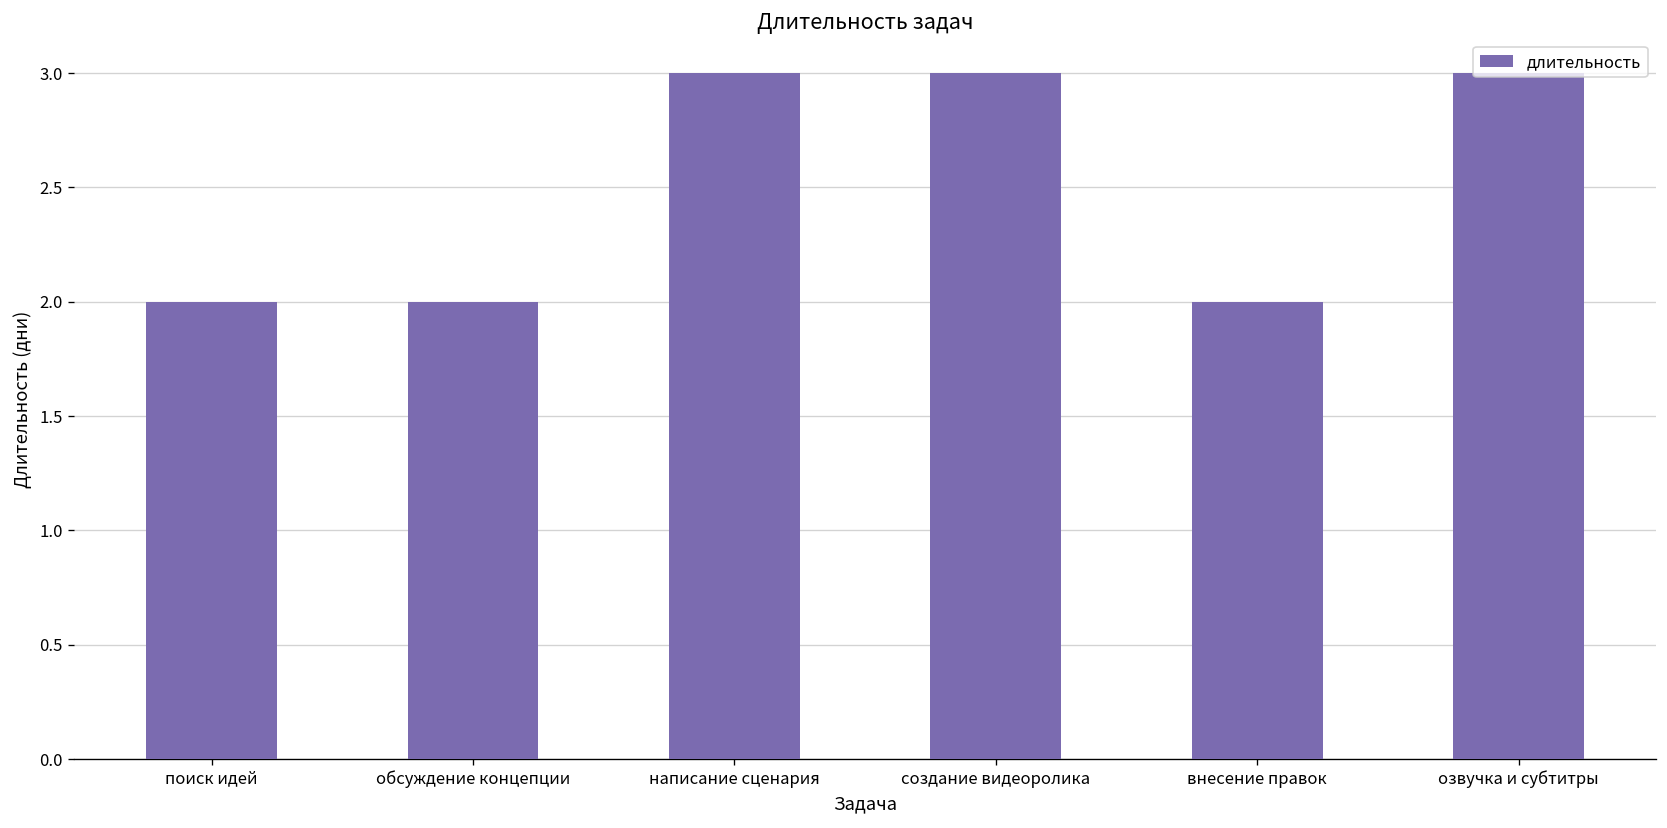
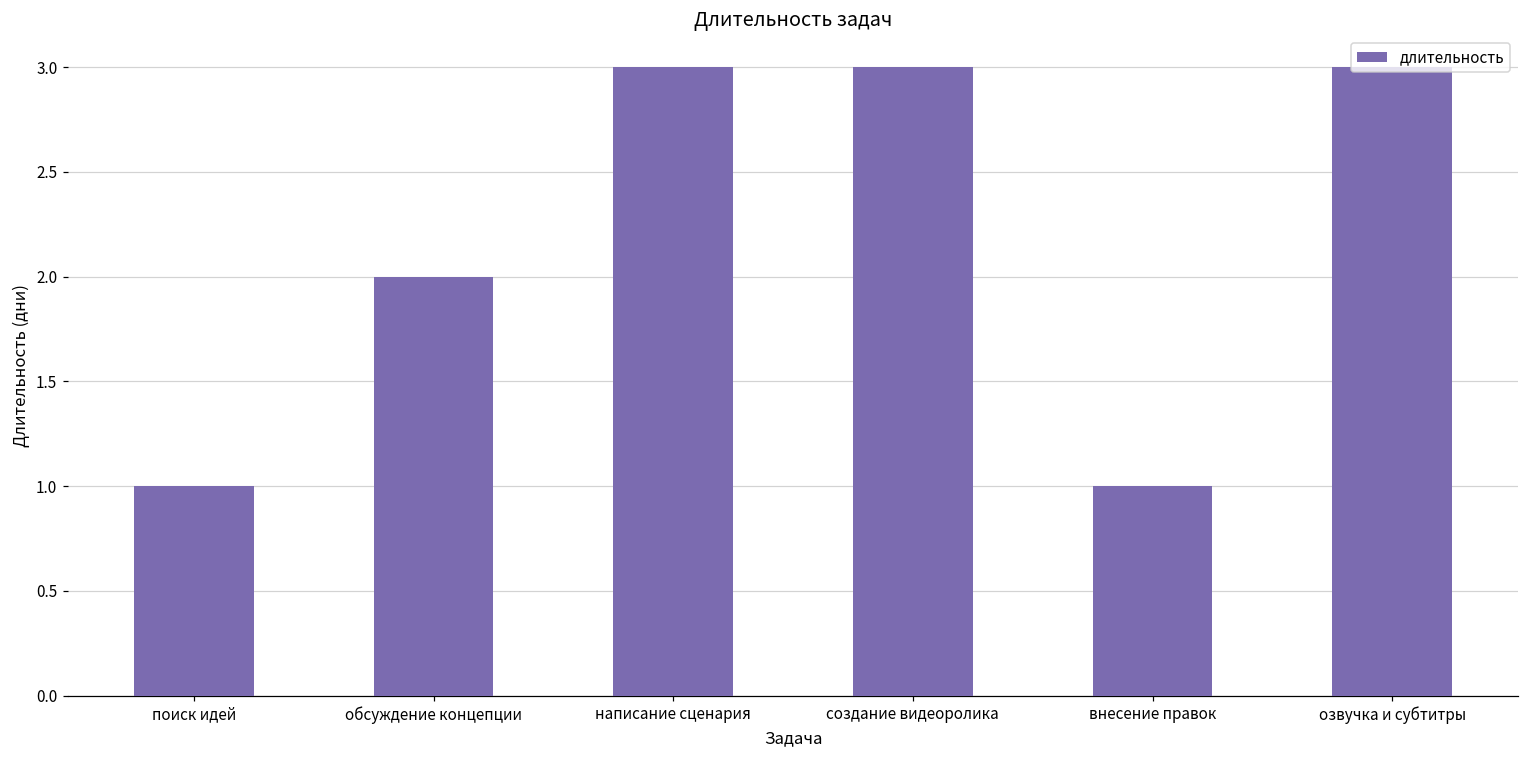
  {
-   "поиск идей": 2,
+   "поиск идей": 1,
    "обсуждение концепции": 2,
    "написание сценария": 3,
    "создание видеоролика": 3,
-   "внесение правок": 2
+   "внесение правок": 1
  }
